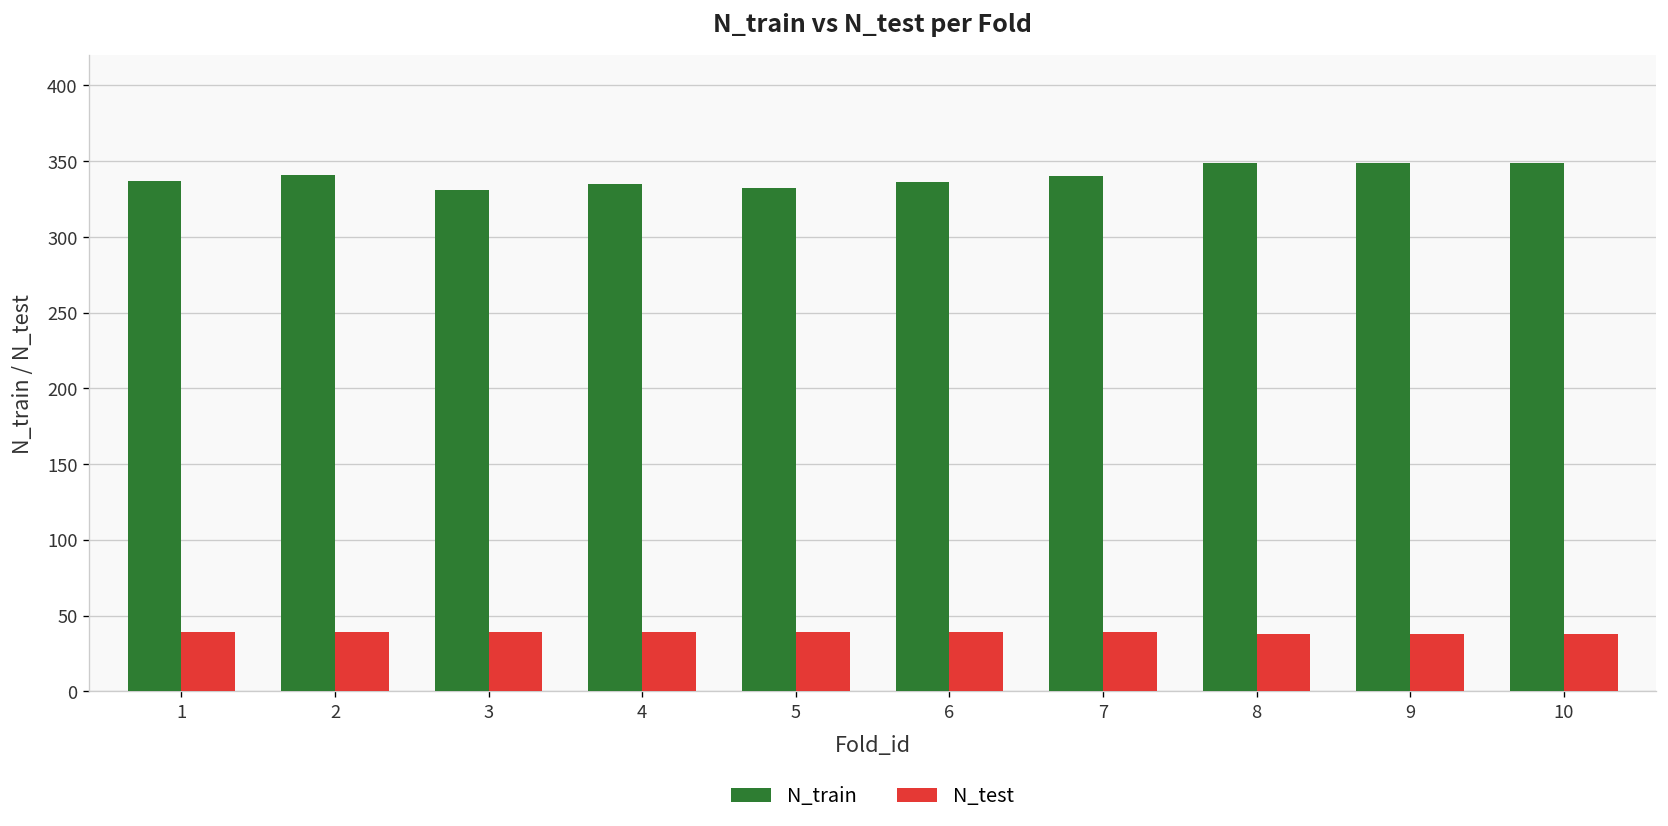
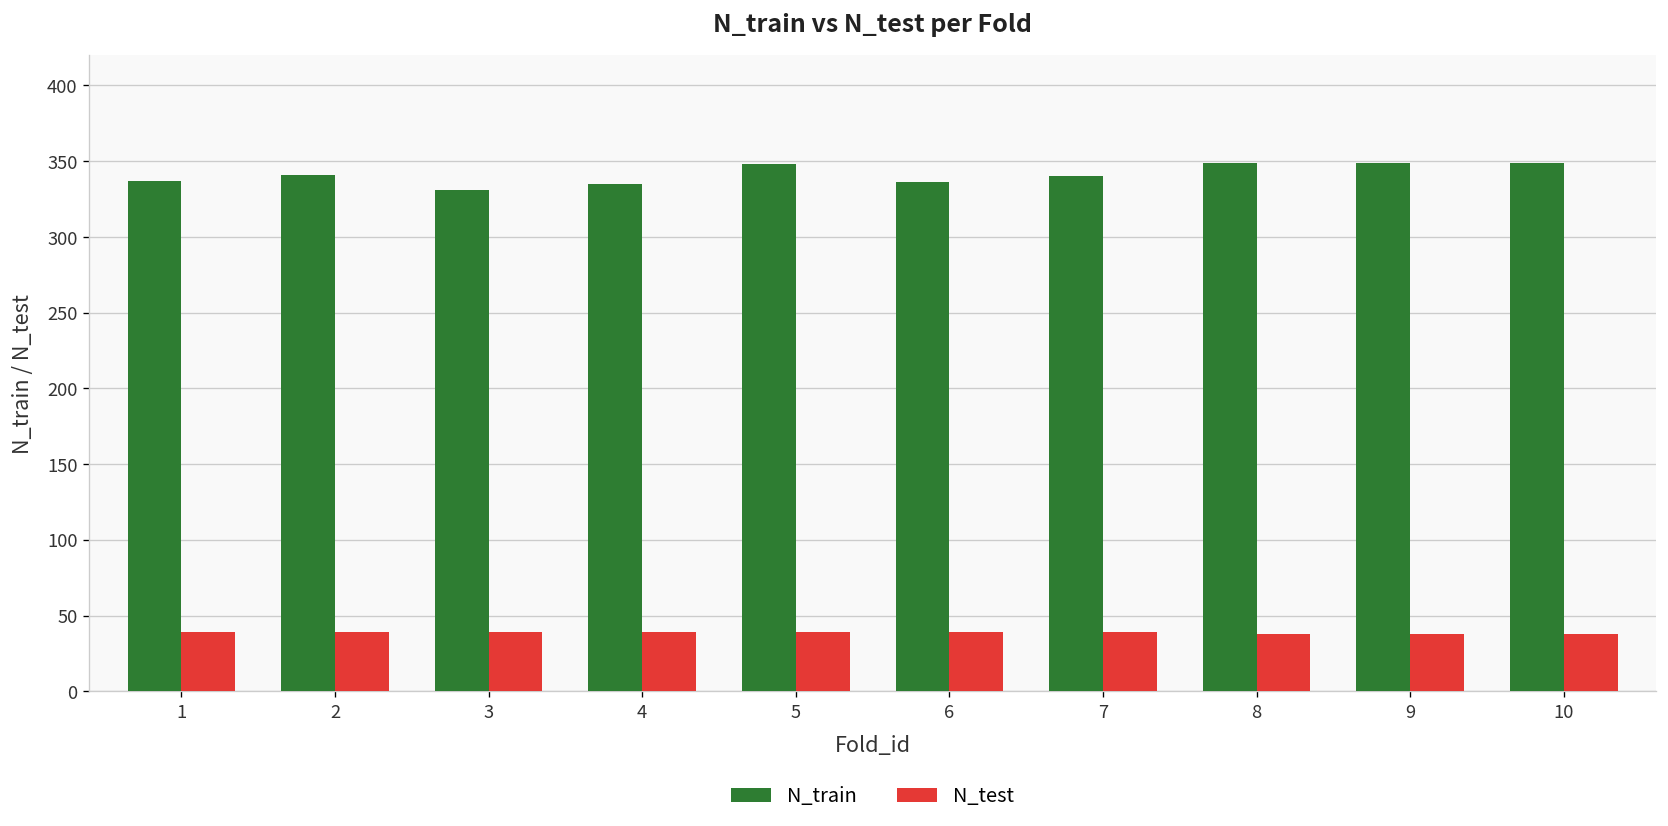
  {
    "N_train": {
      "1": 337,
      "2": 341,
      "3": 331,
      "4": 335,
-     "5": 332,
+     "5": 348,
      "6": 336,
      "7": 340,
      "8": 349,
      "9": 349,
      "10": 349
    },
    "N_test": {
      "1": 39,
      "2": 39,
      "3": 39,
      "4": 39,
      "5": 39,
      "6": 39,
      "7": 39,
      "8": 38,
      "9": 38,
      "10": 38
    }
  }
